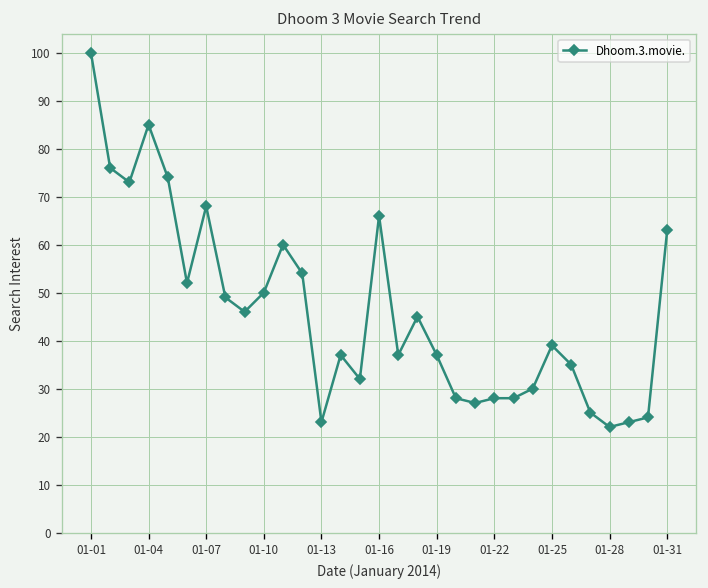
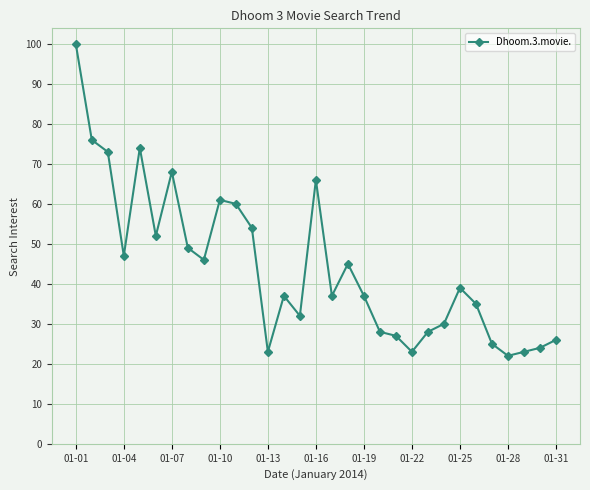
  {
    "01-01": 100,
-   "01-04": 85,
+   "01-04": 47,
    "01-07": 68,
-   "01-10": 50,
+   "01-10": 61,
    "01-13": 23,
    "01-16": 66,
    "01-19": 37,
-   "01-22": 28,
+   "01-22": 23,
    "01-25": 39,
    "01-28": 22,
-   "01-31": 63
+   "01-31": 26
  }
